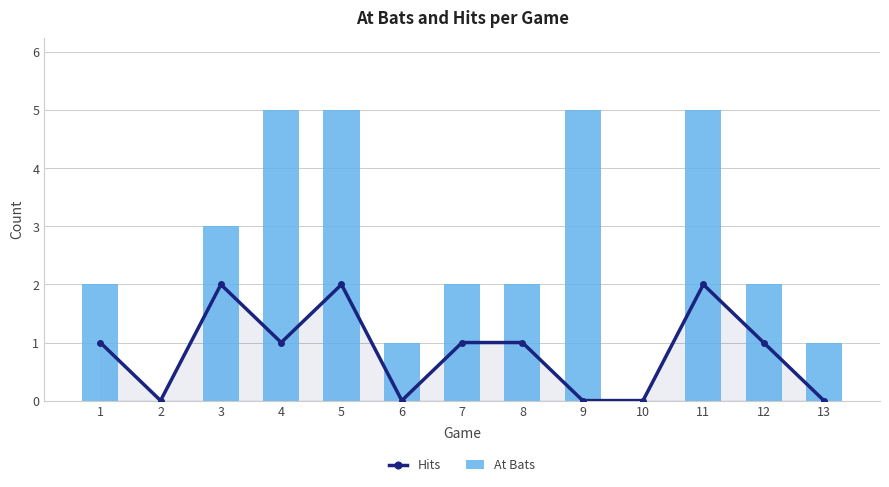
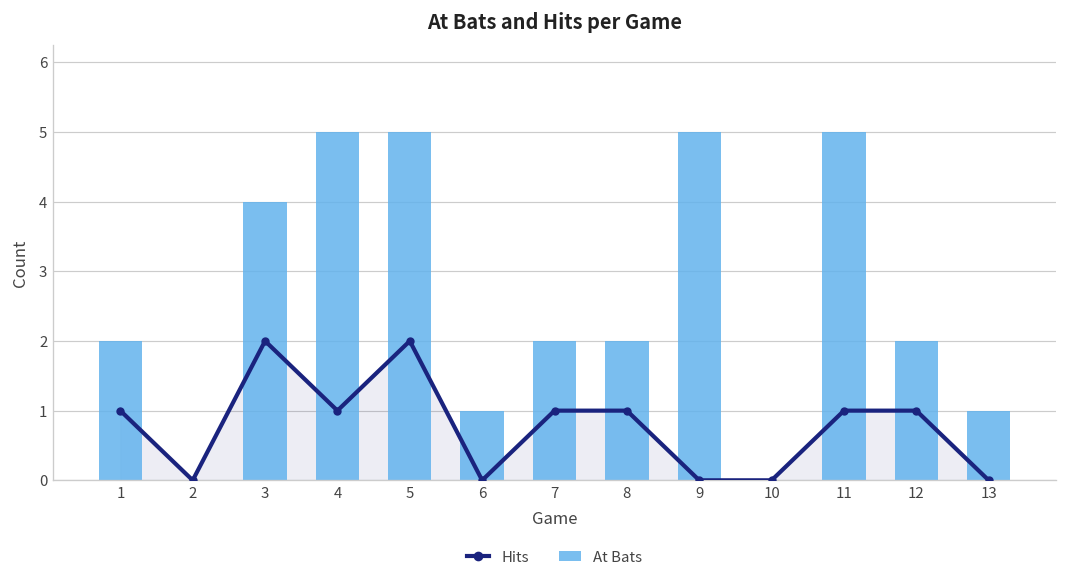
  {
    "Hits": {
      "1": 1,
      "2": 0,
      "3": 2,
      "4": 1,
      "5": 2,
      "6": 0,
      "7": 1,
      "8": 1,
      "9": 0,
      "10": 0,
-     "11": 2,
+     "11": 1,
      "12": 1,
      "13": 0
    },
    "At Bats": {
      "1": 2,
      "2": 0,
-     "3": 3,
+     "3": 4,
      "4": 5,
      "5": 5,
      "6": 1,
      "7": 2,
      "8": 2,
      "9": 5,
      "10": 0,
      "11": 5,
      "12": 2,
      "13": 1
    }
  }
